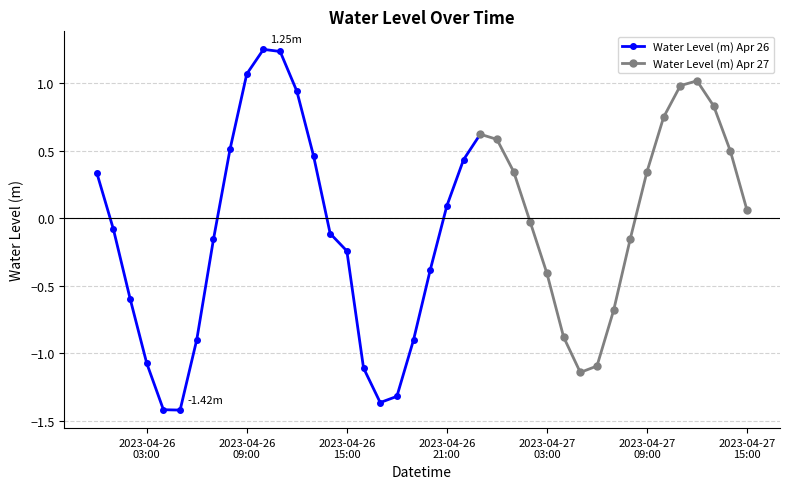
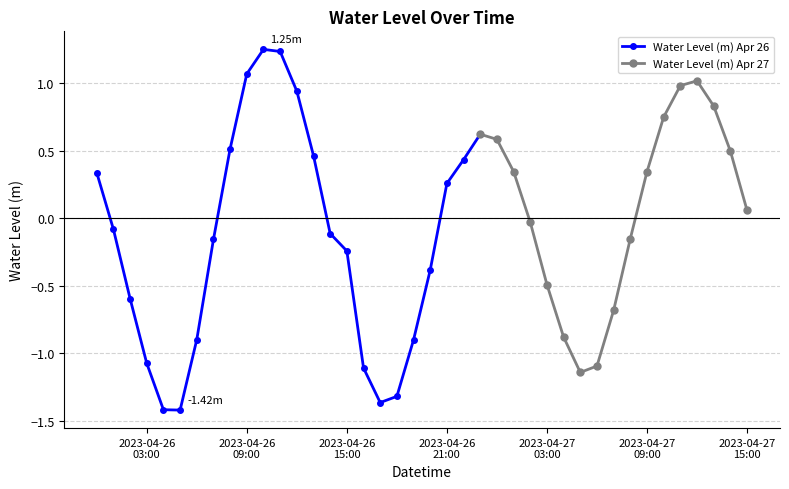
  {
    "Water Level (m) Apr 26": {
      "2023-04-26 03:00": -1.07,
      "2023-04-26 09:00": 1.07,
      "2023-04-26 15:00": -0.24,
-     "2023-04-26 21:00": 0.09
+     "2023-04-26 21:00": 0.26
    },
    "Water Level (m) Apr 27": {
-     "2023-04-27 03:00": -0.41,
+     "2023-04-27 03:00": -0.49,
      "2023-04-27 09:00": 0.35,
      "2023-04-27 15:00": 0.06
    }
  }
